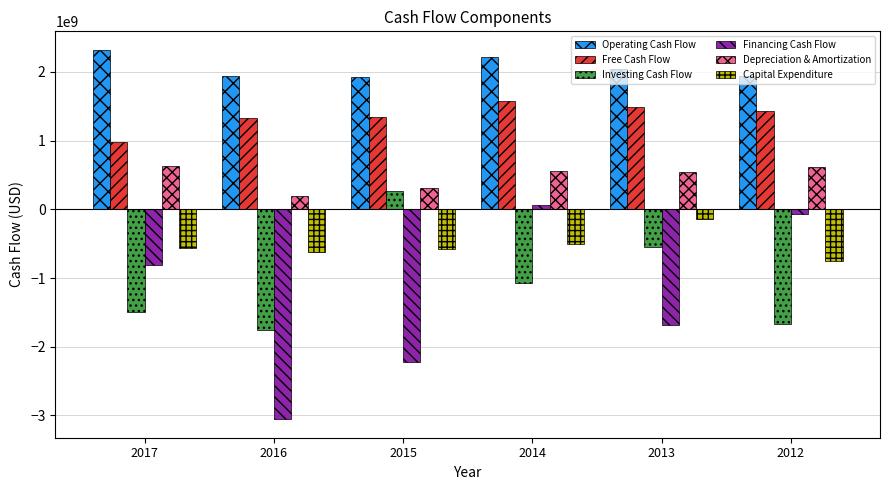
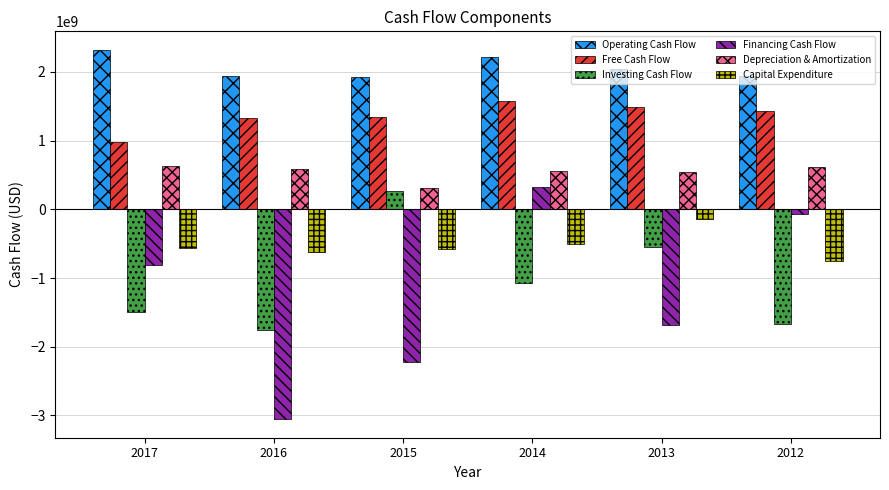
  {
    "Operating Cash Flow": {
      "2017": 2300000000,
      "2016": 1900000000,
      "2015": 1900000000,
      "2014": 2200000000
    },
    "Free Cash Flow": {
      "2017": 1000000000,
      "2016": 1300000000,
      "2015": 1300000000,
      "2014": 1600000000,
      "2013": 1500000000,
      "2012": 1400000000
    },
    "Investing Cash Flow": {
      "2017": -1500000000,
      "2016": -1800000000,
      "2015": 300000000,
      "2014": -1100000000,
      "2013": -500000000,
      "2012": -1700000000
    },
    "Financing Cash Flow": {
      "2017": -800000000,
      "2016": -3100000000,
      "2015": -2200000000,
-     "2014": 100000000,
+     "2014": 300000000,
      "2013": -1700000000,
      "2012": -100000000
    },
    "Depreciation & Amortization": {
      "2017": 600000000,
-     "2016": 200000000,
+     "2016": 600000000,
      "2015": 300000000,
      "2014": 600000000,
      "2013": 500000000,
      "2012": 600000000
    },
    "Capital Expenditure": {
      "2017": -600000000,
      "2016": -600000000,
      "2015": -600000000,
      "2014": -500000000,
      "2013": -100000000,
      "2012": -800000000
    }
  }
